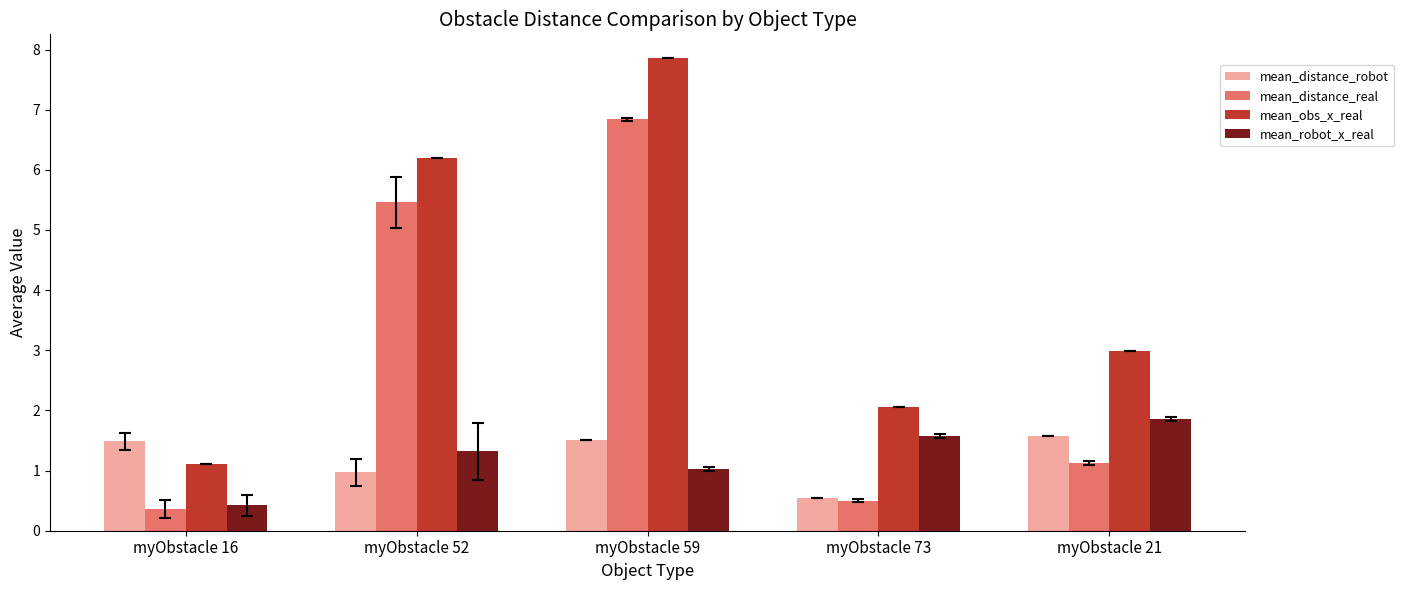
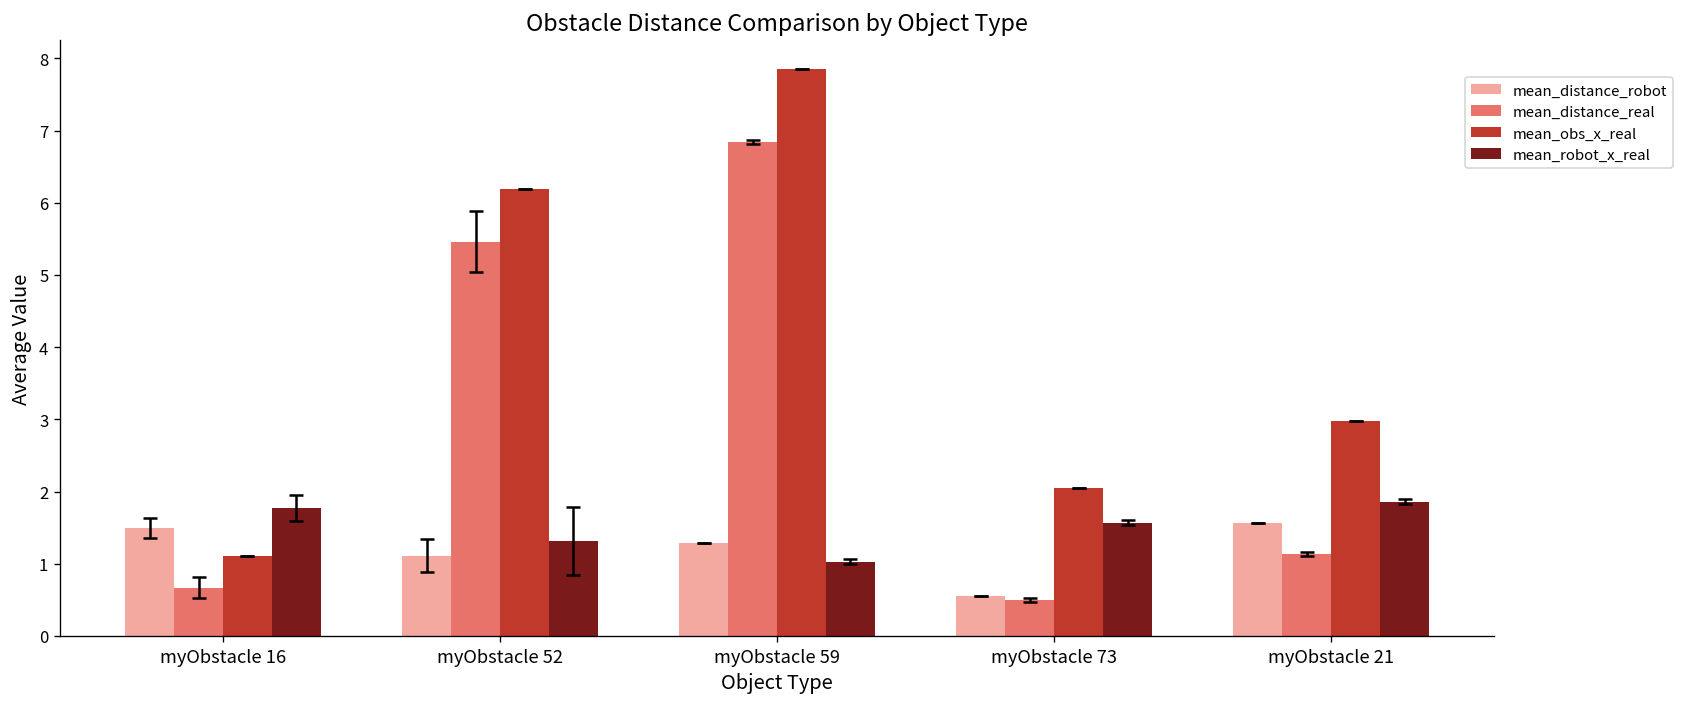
  {
    "mean_distance_robot": {
      "myObstacle 16": 1.5,
-     "myObstacle 52": 1.0,
-     "myObstacle 59": 1.5,
+     "myObstacle 52": 1.1,
+     "myObstacle 59": 1.3,
      "myObstacle 73": 0.6,
      "myObstacle 21": 1.6
    },
    "mean_distance_real": {
-     "myObstacle 16": 0.4,
+     "myObstacle 16": 0.7,
      "myObstacle 52": 5.5,
      "myObstacle 59": 6.8,
      "myObstacle 73": 0.5,
      "myObstacle 21": 1.1
    },
    "mean_obs_x_real": {
      "myObstacle 16": 1.1,
      "myObstacle 52": 6.2,
      "myObstacle 59": 7.9,
      "myObstacle 73": 2.1,
      "myObstacle 21": 3.0
    },
    "mean_robot_x_real": {
-     "myObstacle 16": 0.4,
+     "myObstacle 16": 1.8,
      "myObstacle 52": 1.3,
      "myObstacle 59": 1.0,
      "myObstacle 73": 1.6,
      "myObstacle 21": 1.9
    }
  }
